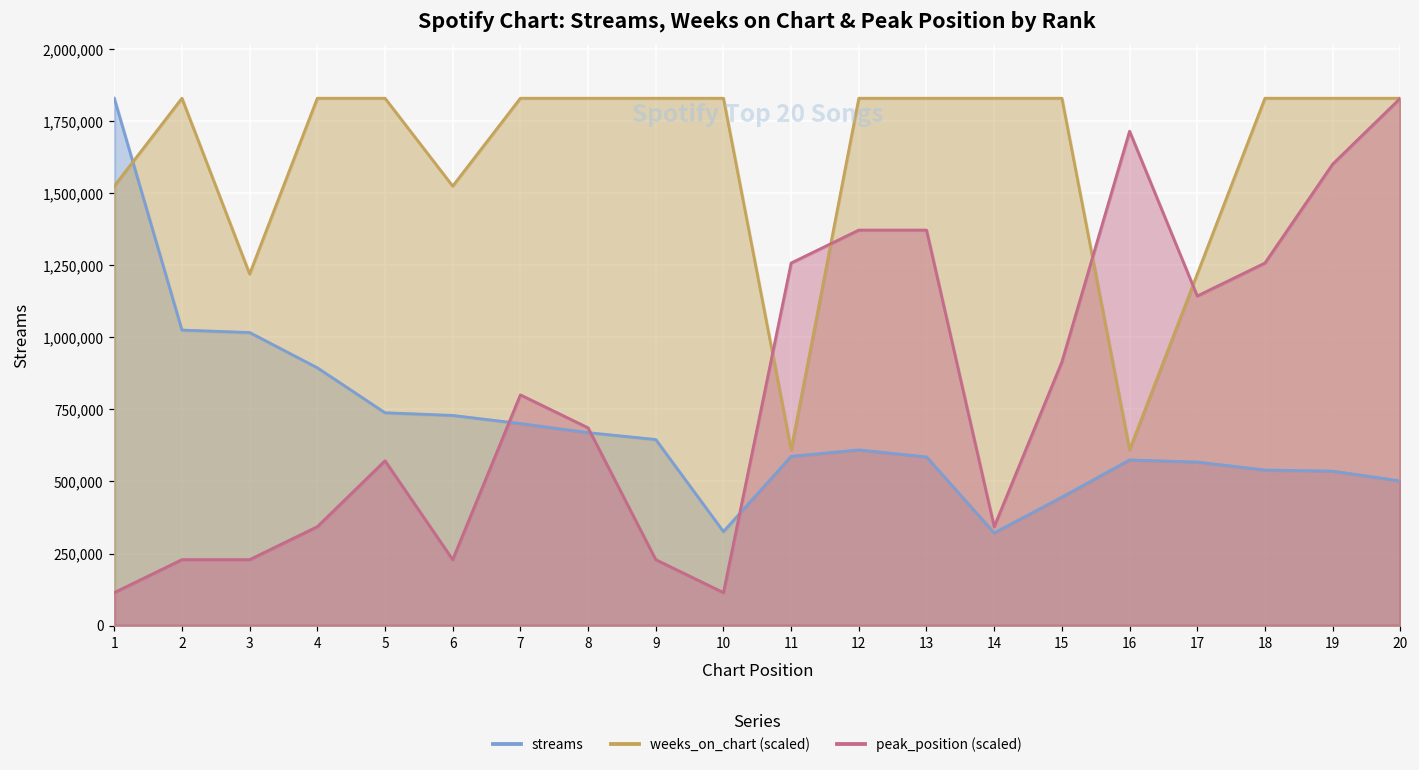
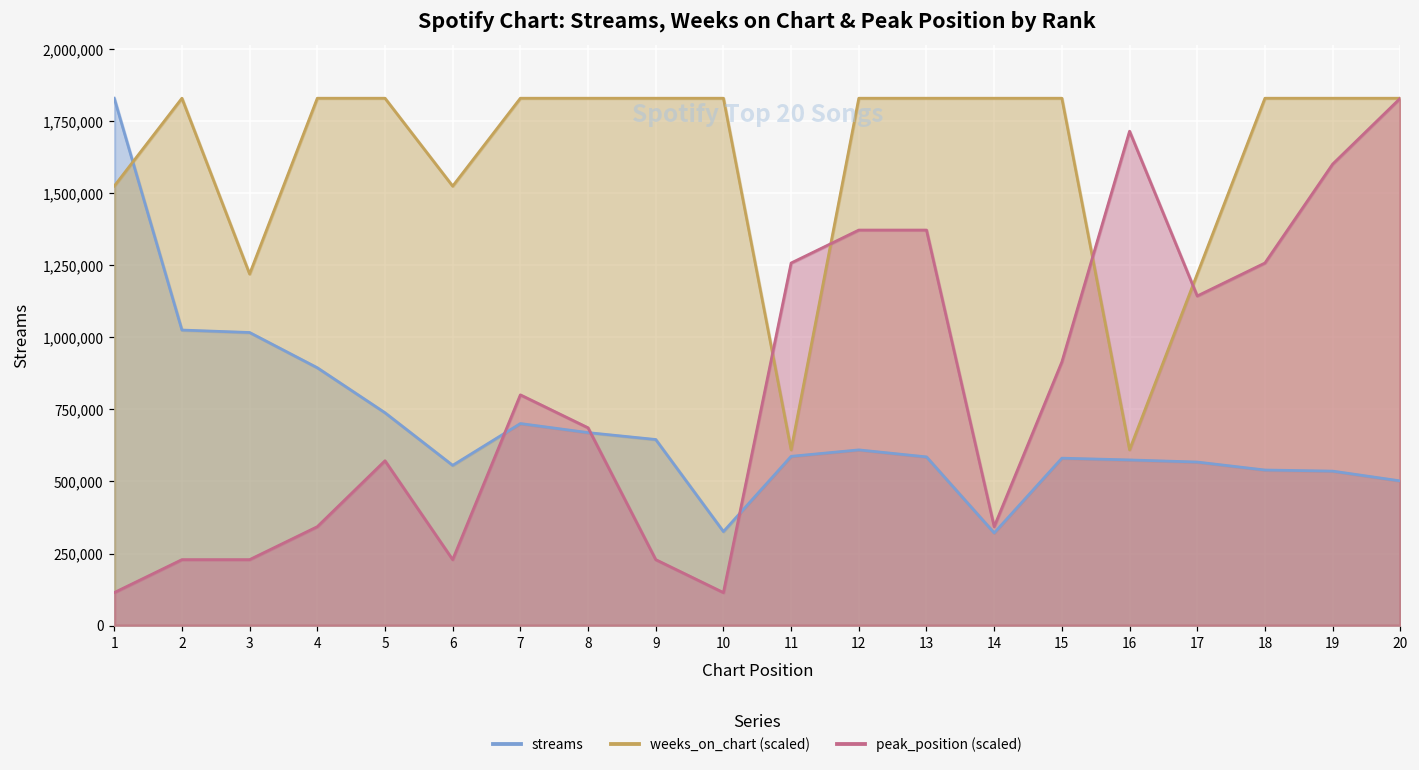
  {
    "streams": {
      "1": "1,830,000",
      "2": "1,030,000",
      "3": "1,020,000",
      "4": "890,000",
      "5": "740,000",
-     "6": "730,000",
+     "6": "560,000",
      "7": "700,000",
      "8": "670,000",
      "9": "650,000",
      "10": "330,000",
      "11": "590,000",
      "12": "610,000",
      "13": "590,000",
      "14": "320,000",
-     "15": "450,000",
+     "15": "580,000",
      "16": "570,000",
      "17": "570,000",
      "18": "540,000",
      "19": "540,000",
      "20": "500,000"
    }
  }
